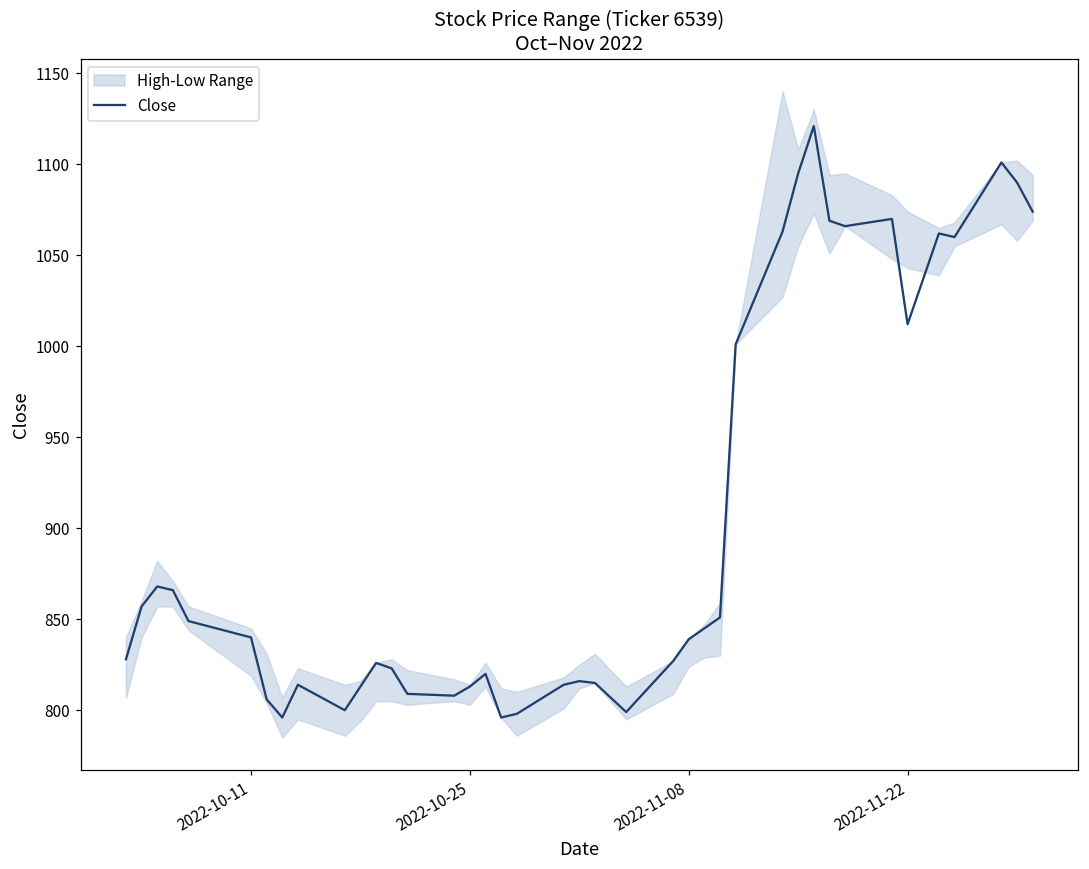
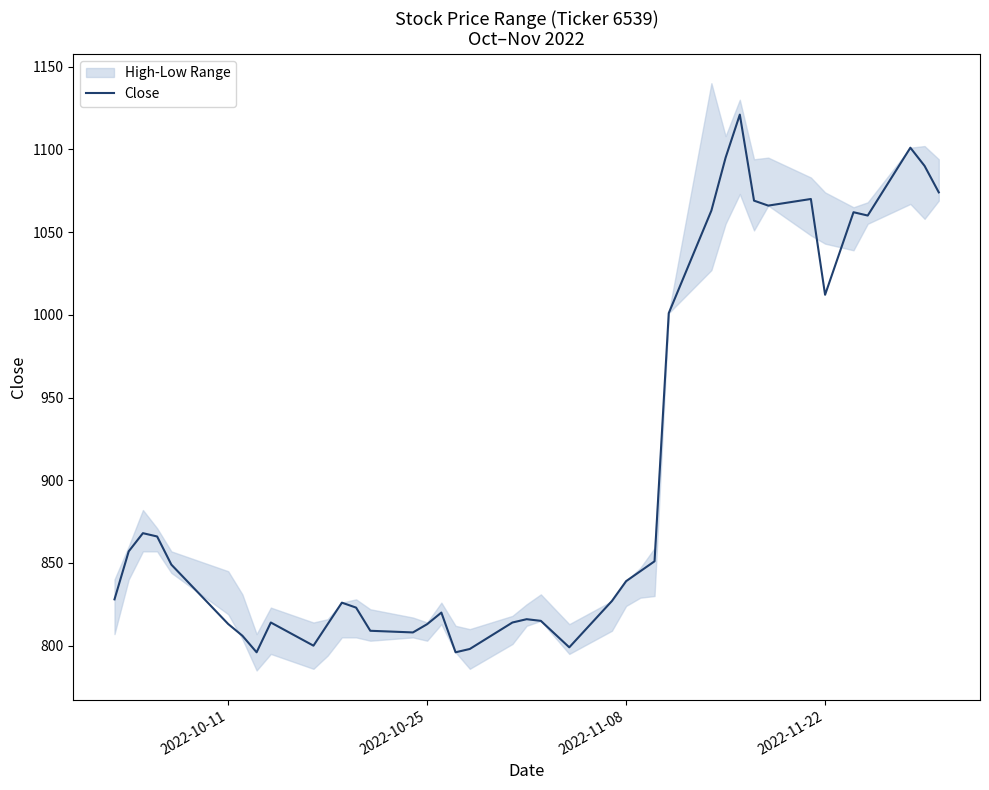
  {
    "Close": {
-     "2022-10-11": 840,
+     "2022-10-11": 813,
      "2022-11-22": 1012
    }
  }
